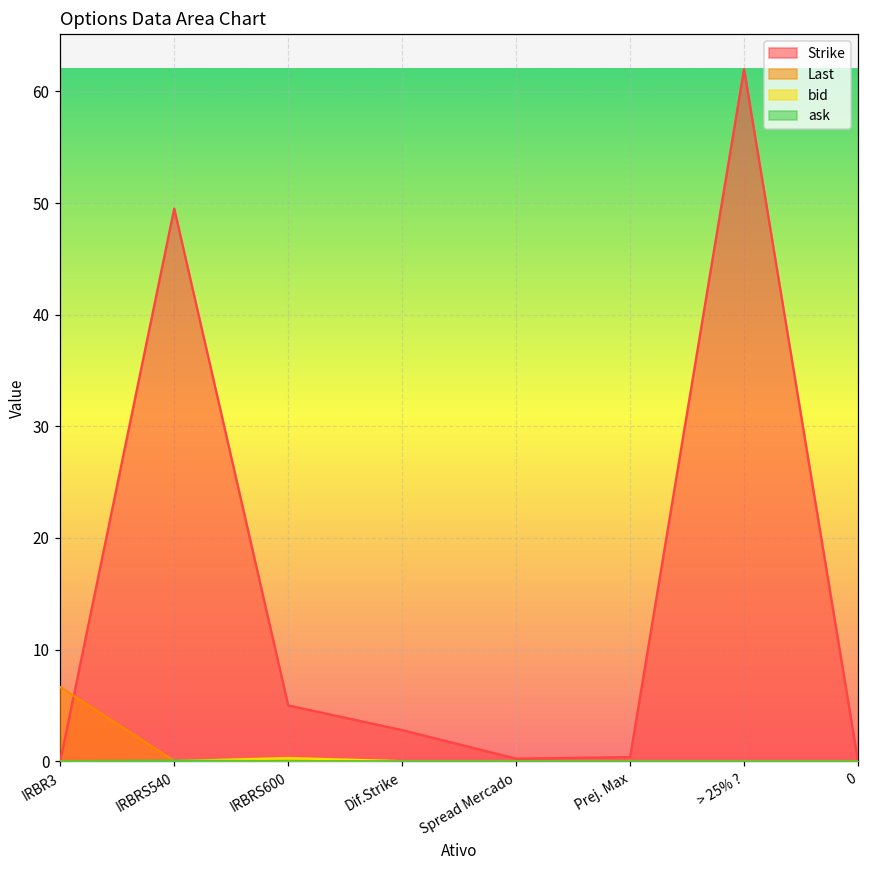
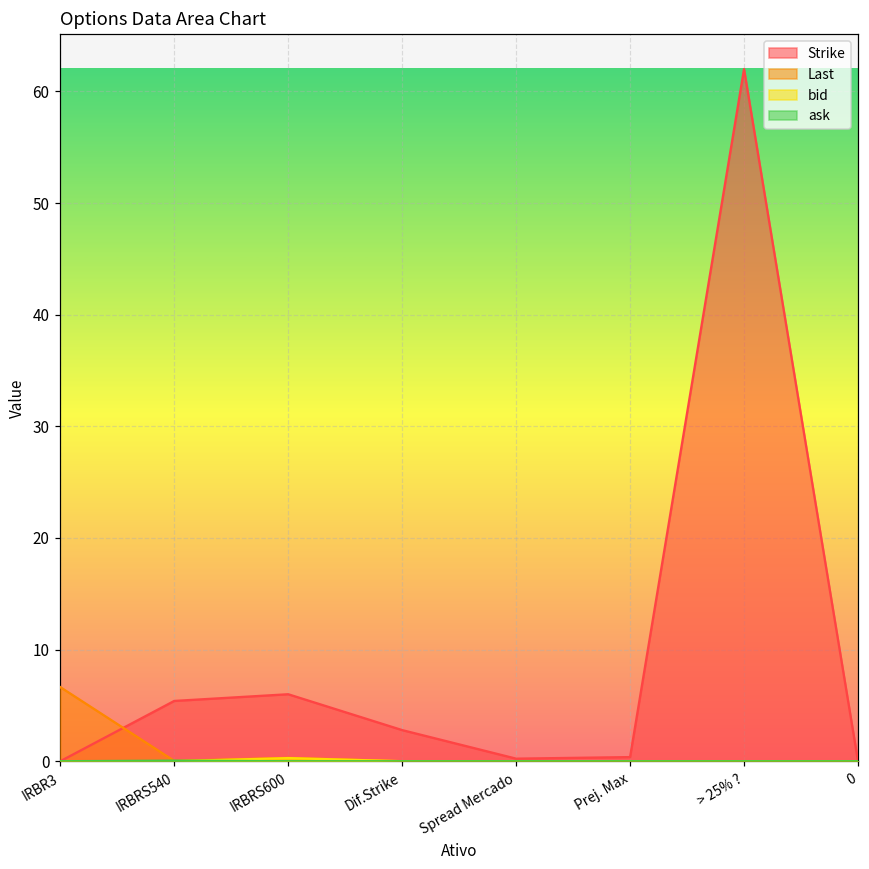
  {
    "Strike": {
-     "IRBRS540": 49.5,
-     "IRBRS600": 5,
+     "IRBRS540": 5.4,
+     "IRBRS600": 6,
      "Dif.Strike": 2.8,
      "Prej. Max": 0.4,
      "> 25% ?": 62.0
    },
    "Last": {
      "IRBR3": 6.6
    },
    "ask": {
      "IRBRS600": 0.0
    }
  }
